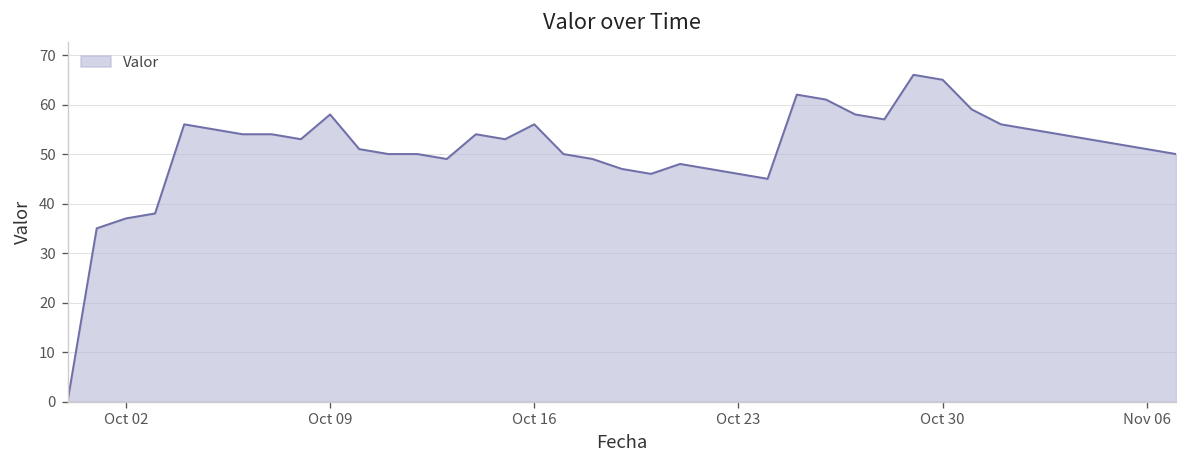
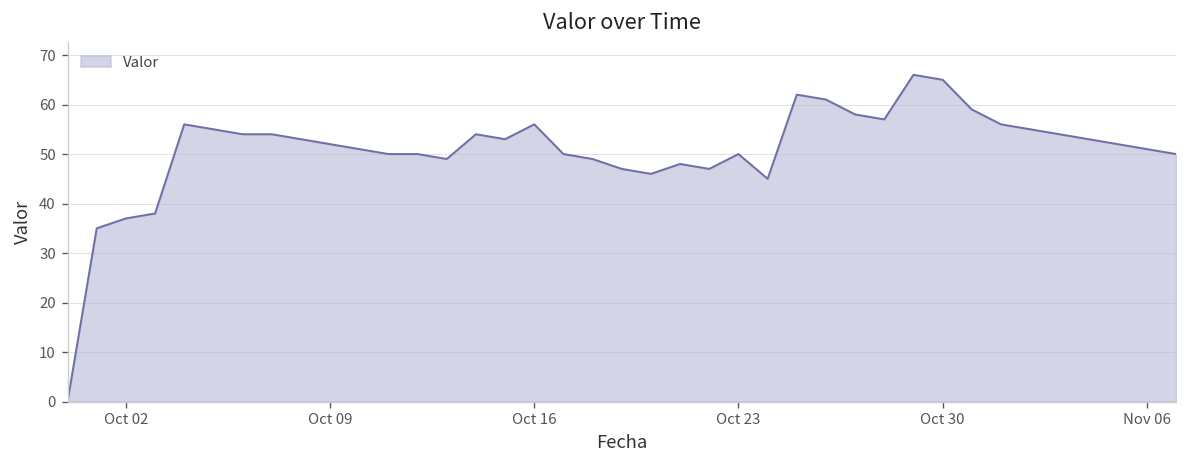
  {
    "Oct 02": 37,
-   "Oct 09": 58,
+   "Oct 09": 52,
    "Oct 16": 56,
-   "Oct 23": 46,
+   "Oct 23": 50,
    "Oct 30": 65,
    "Nov 06": 51
  }
